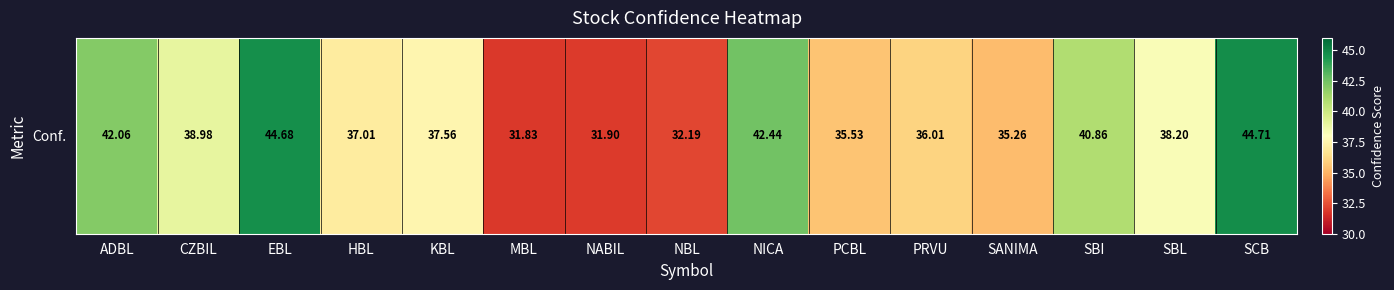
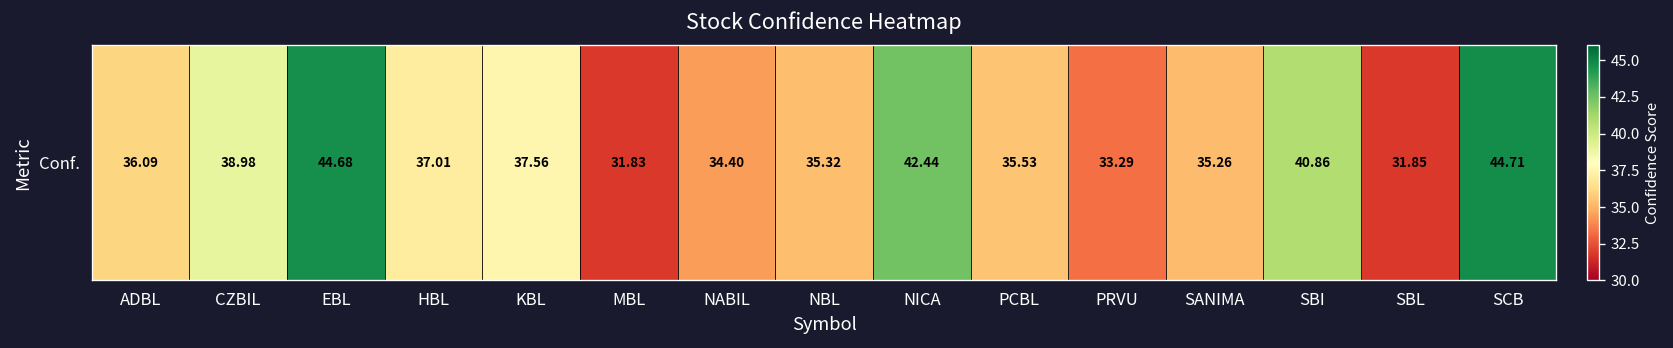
  {
    "Conf.": {
-     "ADBL": 42.06,
+     "ADBL": 36.09,
      "CZBIL": 38.98,
      "EBL": 44.68,
      "HBL": 37.01,
      "KBL": 37.56,
      "MBL": 31.83,
-     "NABIL": 31.90,
-     "NBL": 32.19,
+     "NABIL": 34.40,
+     "NBL": 35.32,
      "NICA": 42.44,
      "PCBL": 35.53,
-     "PRVU": 36.01,
+     "PRVU": 33.29,
      "SANIMA": 35.26,
      "SBI": 40.86,
-     "SBL": 38.20,
+     "SBL": 31.85,
      "SCB": 44.71
    }
  }
